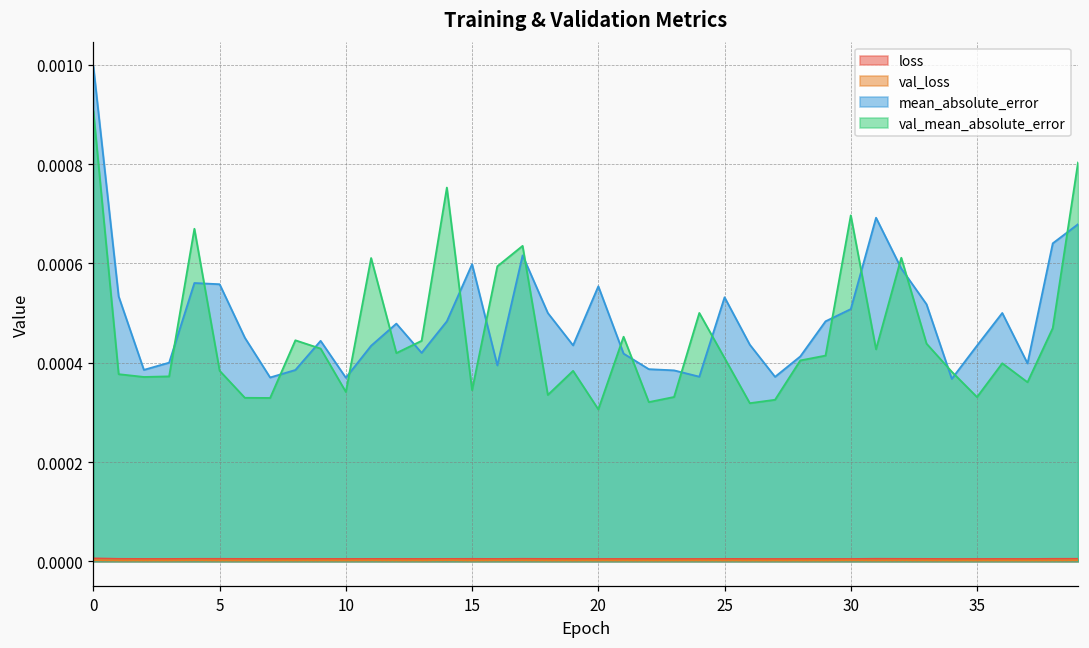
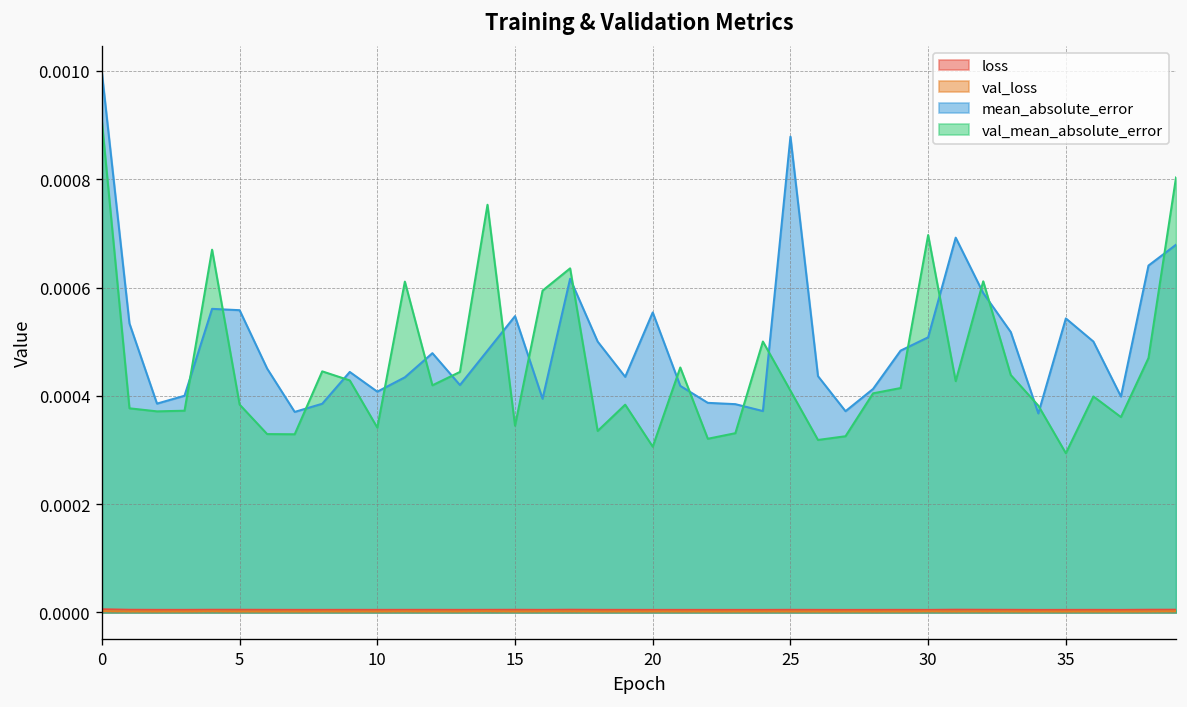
  {
    "mean_absolute_error": {
      "0": 0.00100,
      "5": 0.00056,
-     "10": 0.00037,
-     "15": 0.00060,
+     "10": 0.00041,
+     "15": 0.00055,
      "20": 0.00055,
-     "25": 0.00053,
+     "25": 0.00088,
      "30": 0.00051,
-     "35": 0.00043
+     "35": 0.00054
    },
    "val_mean_absolute_error": {
      "0": 0.00091,
      "5": 0.00038,
      "10": 0.00034,
      "15": 0.00034,
      "20": 0.00031,
      "25": 0.00041,
      "30": 0.00070,
-     "35": 0.00033
+     "35": 0.00029
    }
  }
